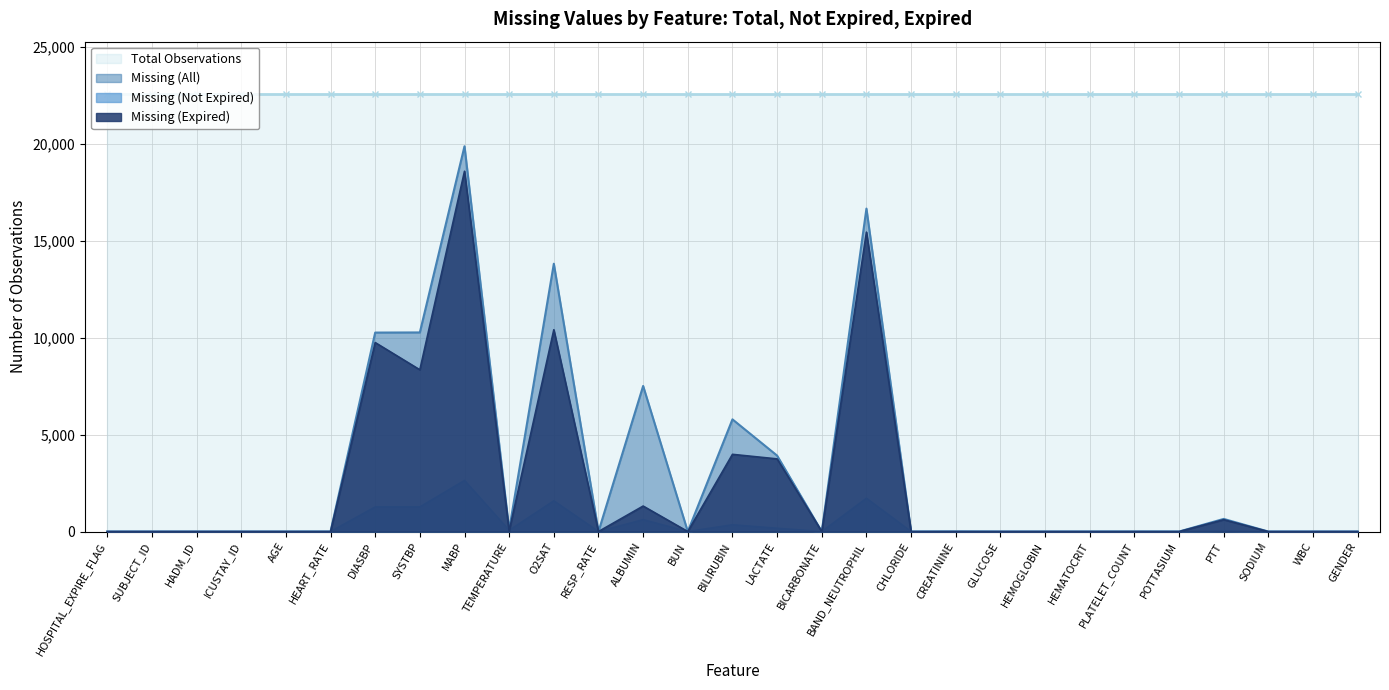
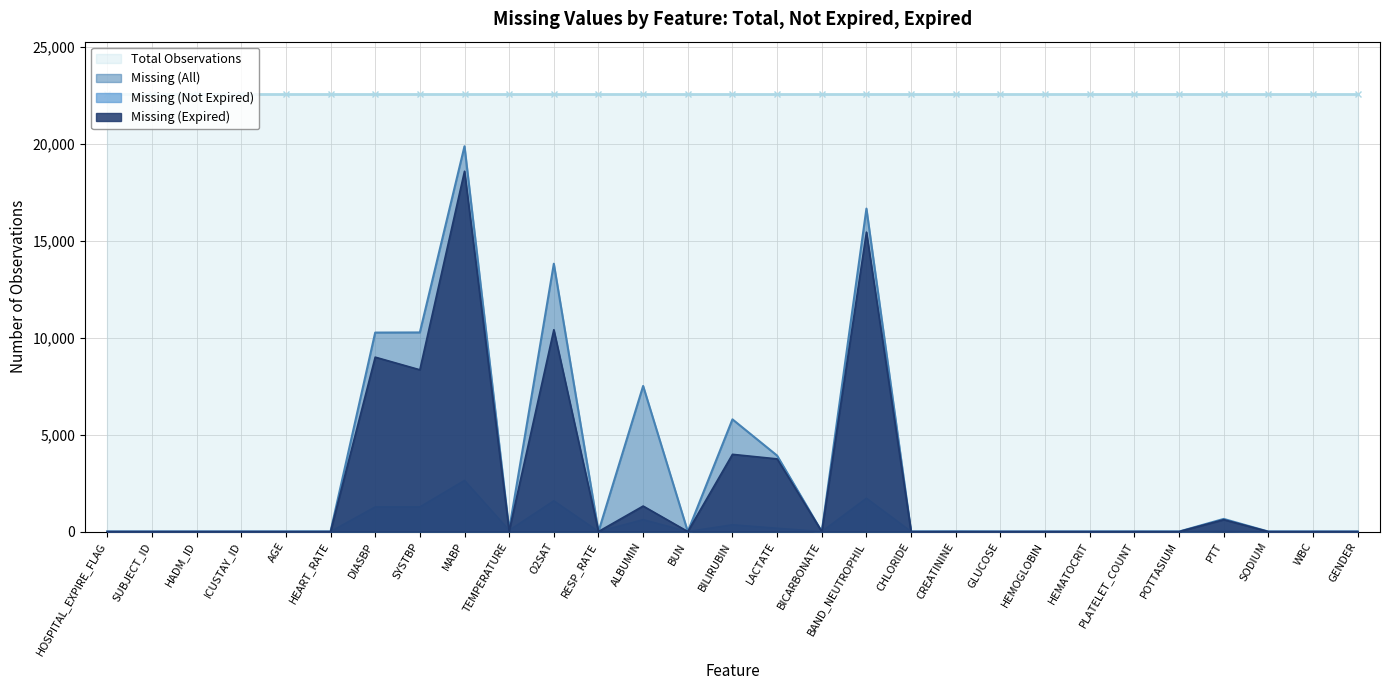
  {
    "Total Observations": {
      "AGE": "22,600",
      "HEART_RATE": "22,600",
      "DIASBP": "22,600",
      "SYSTBP": "22,600",
      "MABP": "22,600",
      "TEMPERATURE": "22,600",
      "O2SAT": "22,600",
      "RESP_RATE": "22,600",
      "ALBUMIN": "22,600",
      "BUN": "22,600",
      "BILIRUBIN": "22,600",
      "LACTATE": "22,600",
      "BICARBONATE": "22,600",
      "BAND_NEUTROPHIL": "22,600",
      "CHLORIDE": "22,600",
      "CREATININE": "22,600",
      "GLUCOSE": "22,600",
      "HEMOGLOBIN": "22,600",
      "HEMATOCRIT": "22,600",
      "PLATELET_COUNT": "22,600",
      "POTTASIUM": "22,600",
      "PTT": "22,600",
      "SODIUM": "22,600",
      "WBC": "22,600",
      "GENDER": "22,600"
    },
    "Missing (Expired)": {
-     "DIASBP": "9,800",
+     "DIASBP": "9,000",
      "SYSTBP": "8,300",
      "MABP": "18,600",
      "O2SAT": "10,400",
      "ALBUMIN": "1,300",
      "BILIRUBIN": "4,000",
      "LACTATE": "3,700",
      "BAND_NEUTROPHIL": "15,400"
    }
  }
